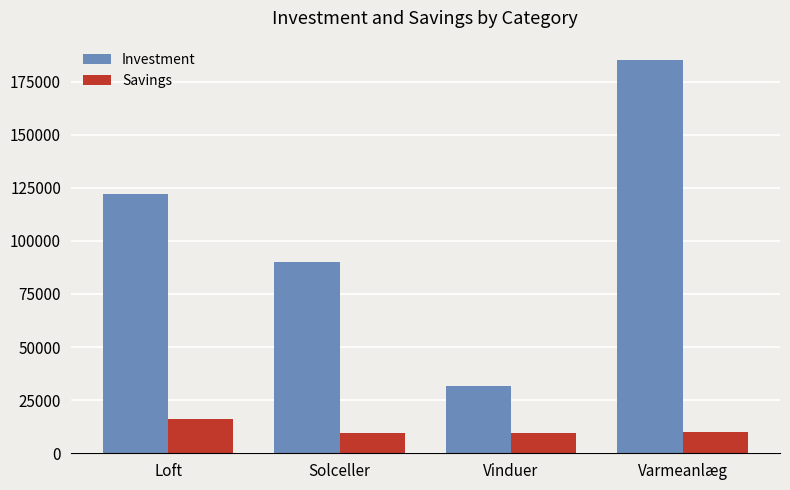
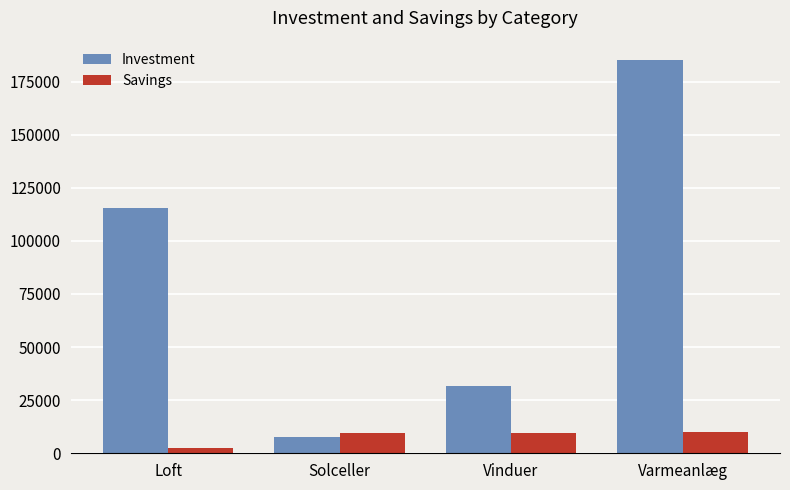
  {
    "Investment": {
-     "Loft": 122000,
-     "Solceller": 90000,
+     "Loft": 115000,
+     "Solceller": 8000,
      "Vinduer": 32000,
      "Varmeanlæg": 185000
    },
    "Savings": {
-     "Loft": 16000,
+     "Loft": 3000,
      "Solceller": 9000,
      "Vinduer": 9000,
      "Varmeanlæg": 10000
    }
  }
